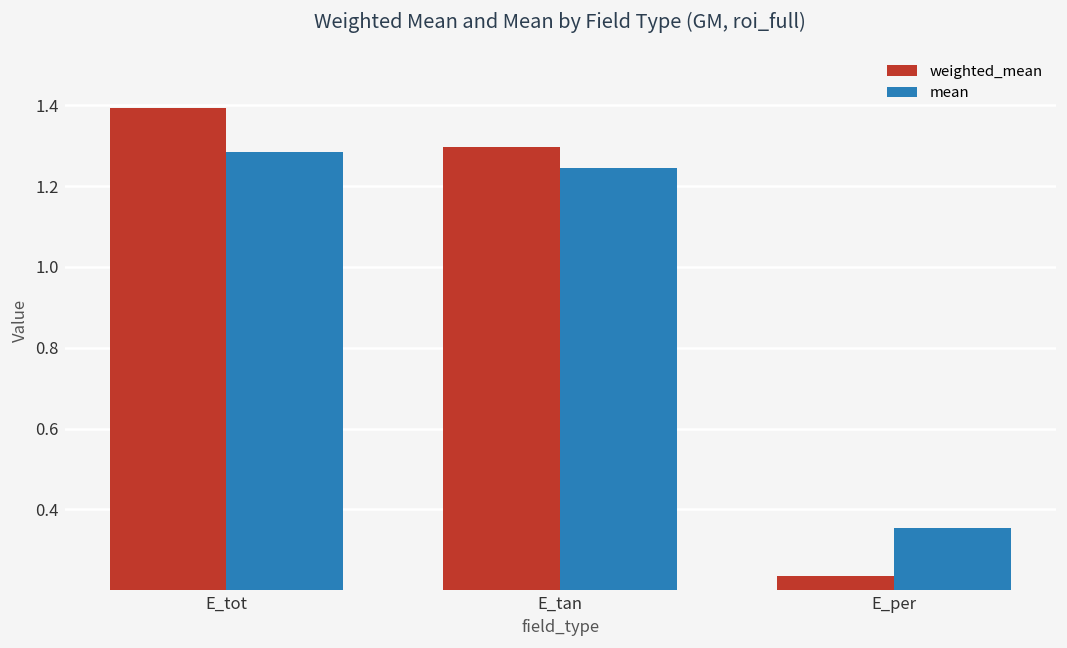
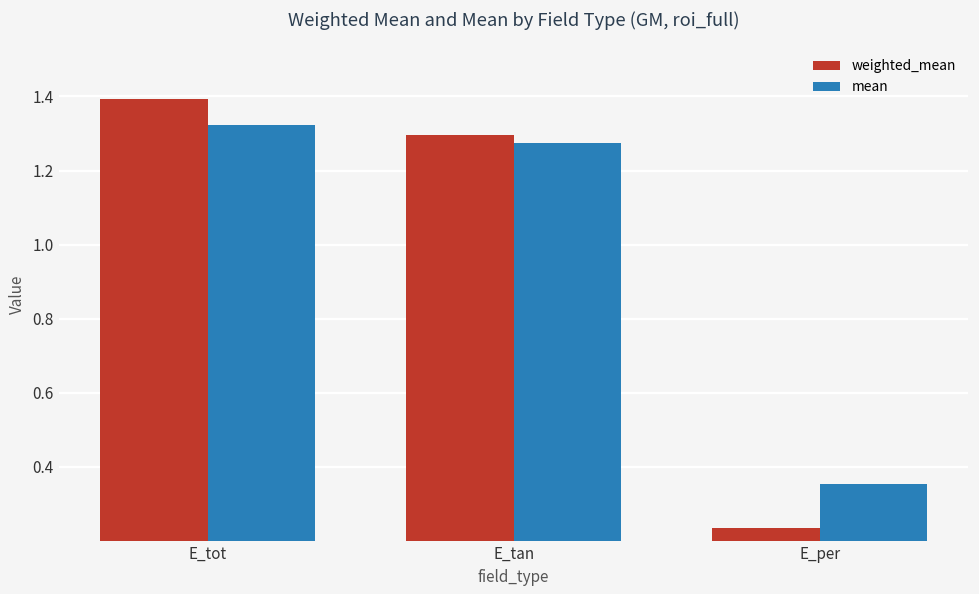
  {
    "weighted_mean": {
      "E_tot": 1.39,
      "E_tan": 1.30,
      "E_per": 0.24
    },
    "mean": {
-     "E_tot": 1.28,
-     "E_tan": 1.24,
+     "E_tot": 1.32,
+     "E_tan": 1.28,
      "E_per": 0.35
    }
  }
